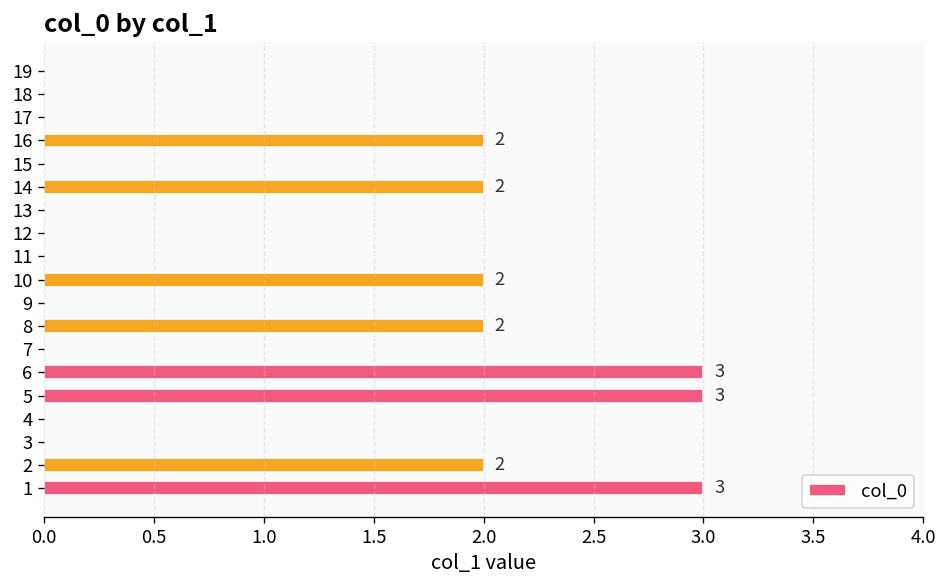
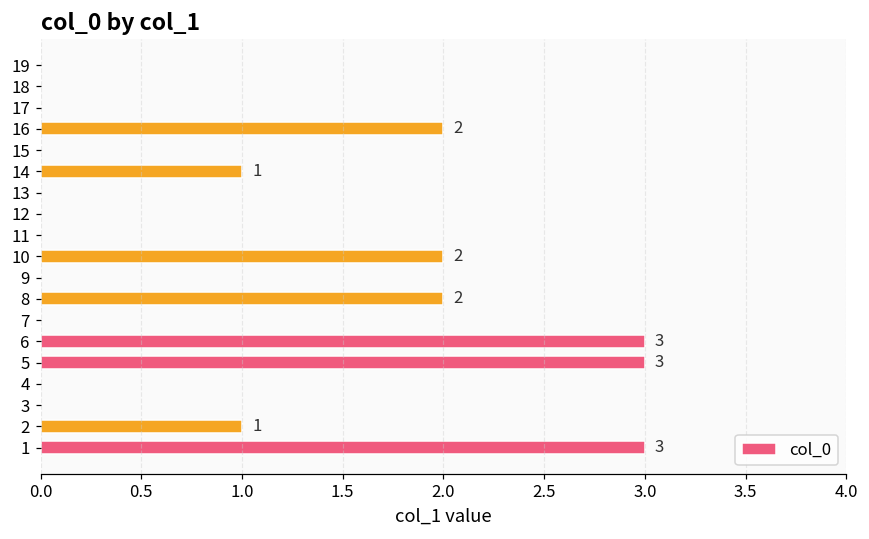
  {
    "16": 2,
-   "14": 2,
+   "14": 1,
    "10": 2,
    "8": 2,
    "6": 3,
    "5": 3,
-   "2": 2,
+   "2": 1,
    "1": 3
  }
